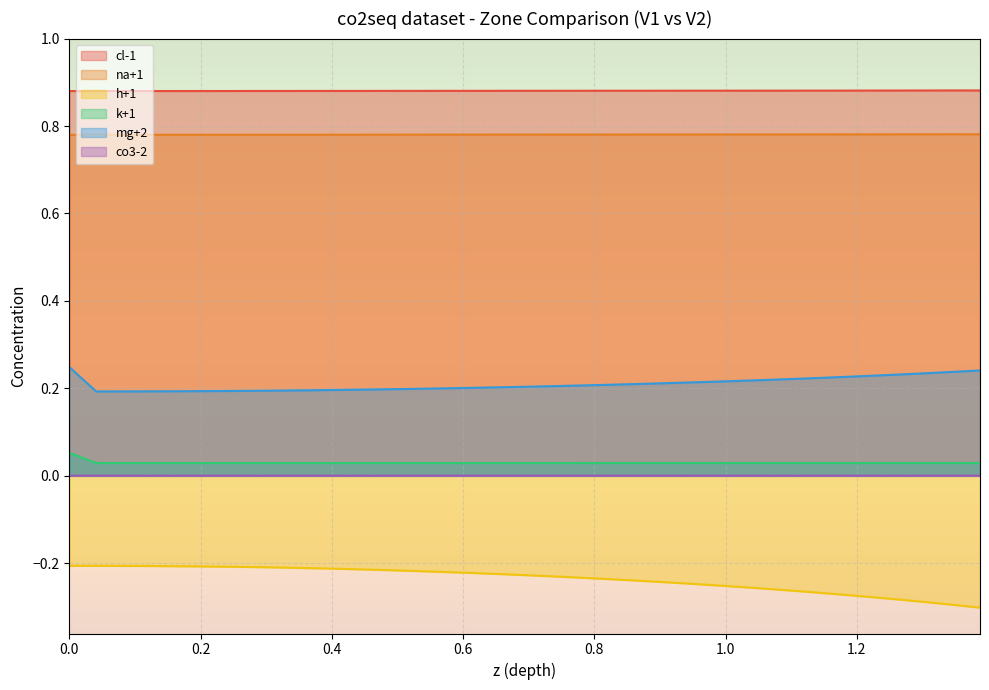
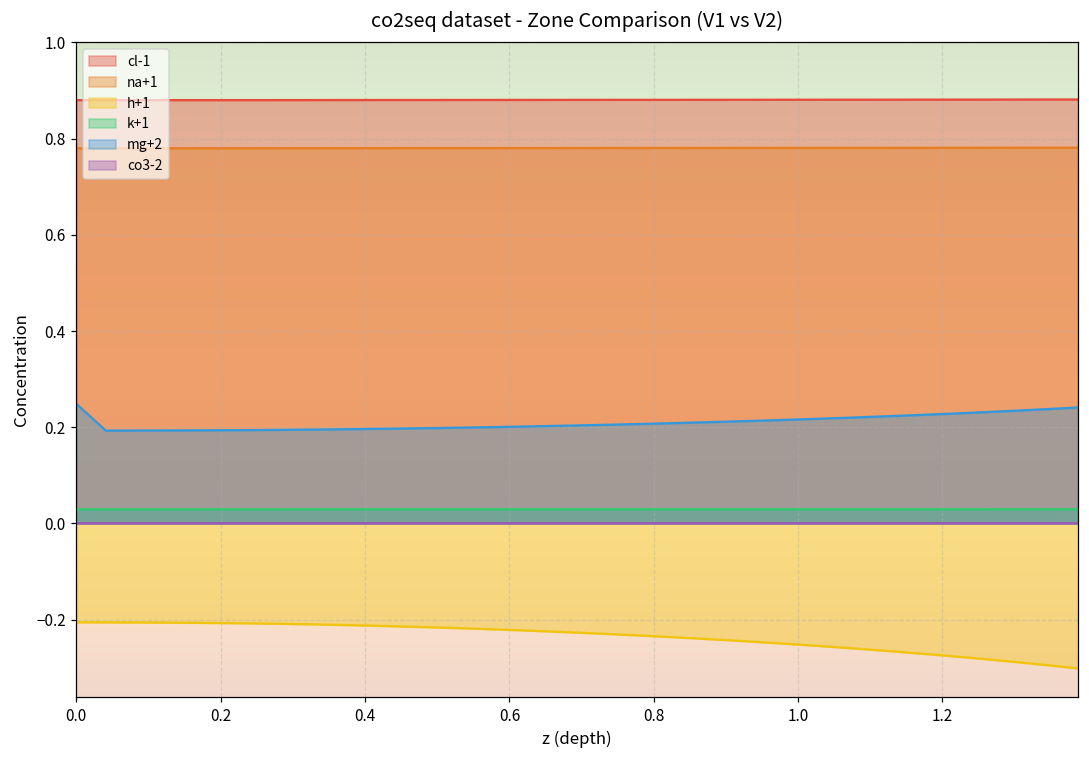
  {
    "k+1": {
-     "0.0": 0.05
+     "0.0": 0.03
    },
    "mg+2": {
      "0.0": 0.25
    },
    "co3-2": {
      "0.0": 0.00
    }
  }
